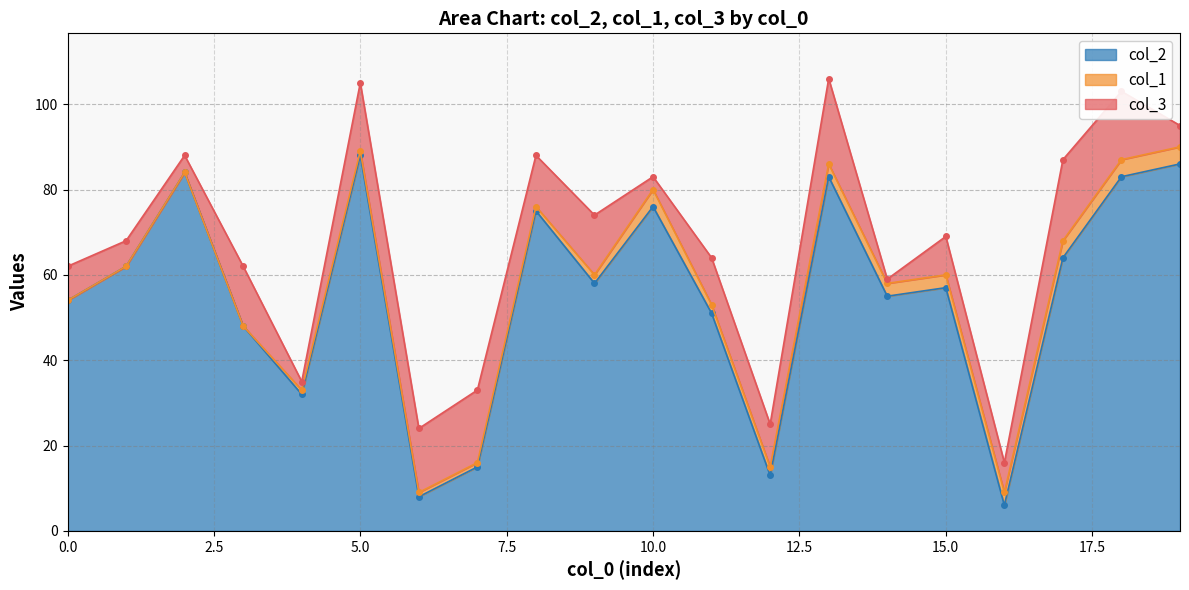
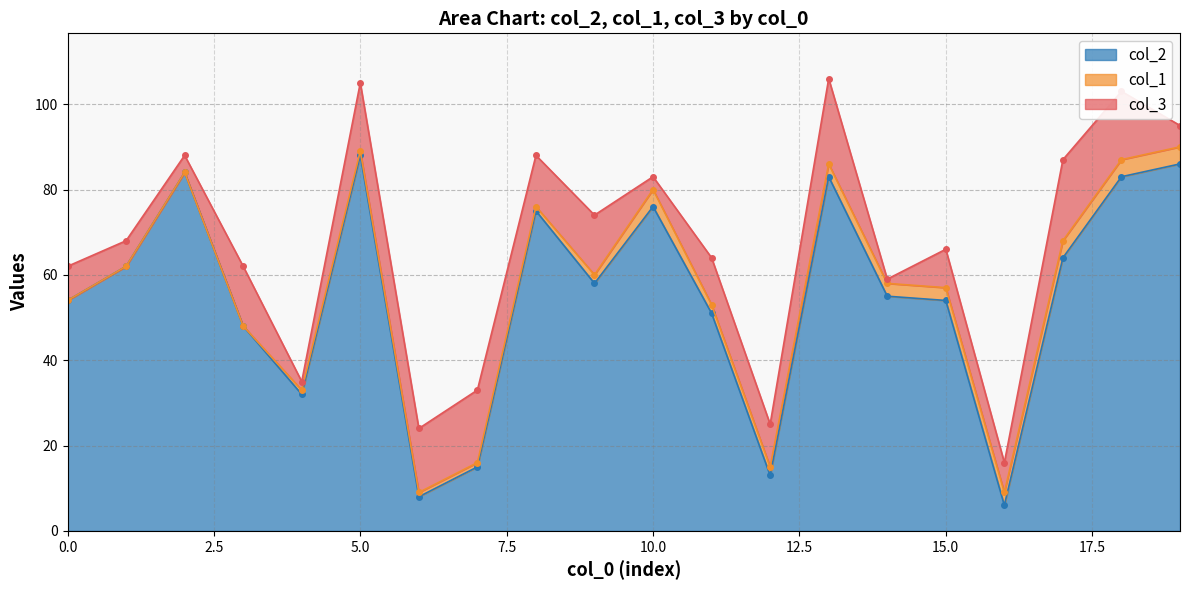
  {
    "col_2": {
      "5.0": 88,
      "10.0": 76,
-     "15.0": 57
+     "15.0": 54
    },
    "col_1": {
      "5.0": 1,
      "10.0": 4,
      "15.0": 3
    },
    "col_3": {
      "0.0": 8,
      "5.0": 16,
      "10.0": 3,
      "15.0": 9
    }
  }
